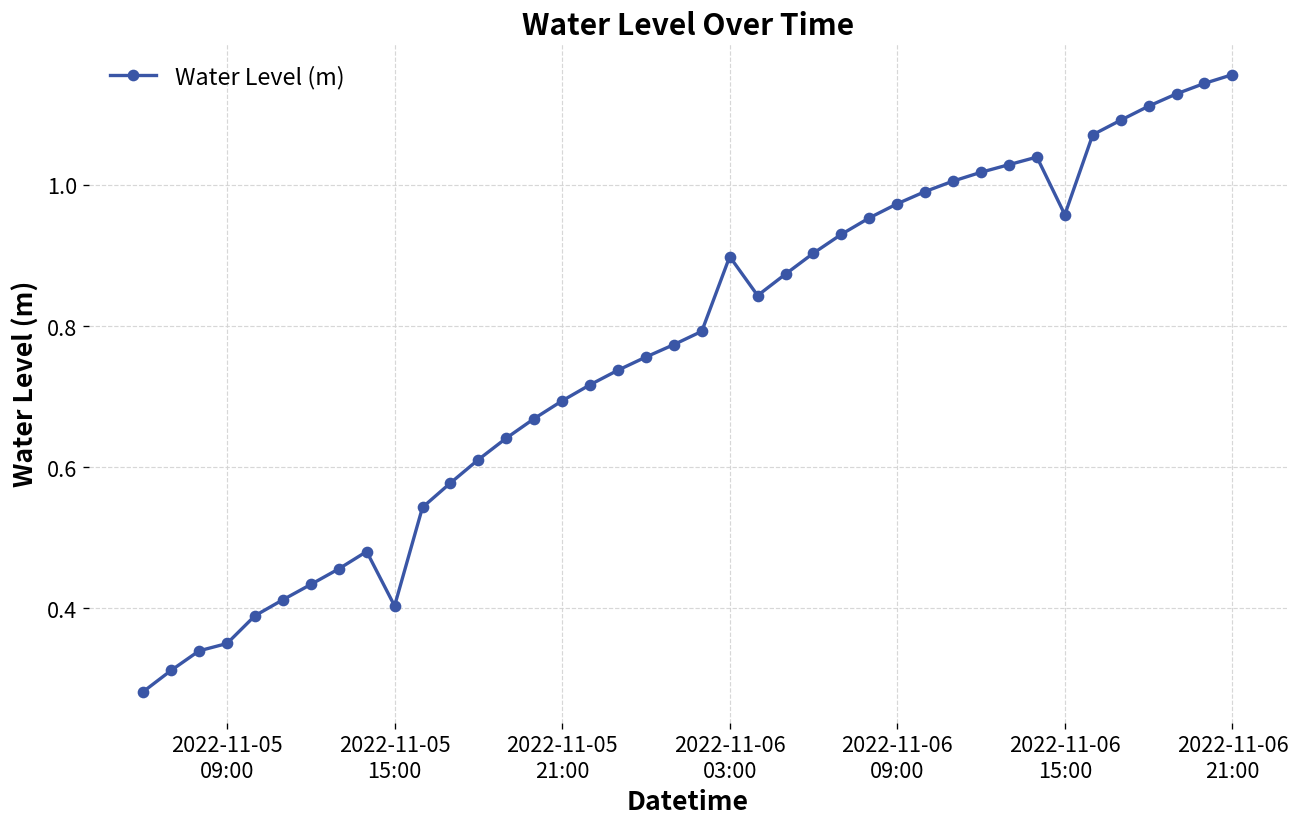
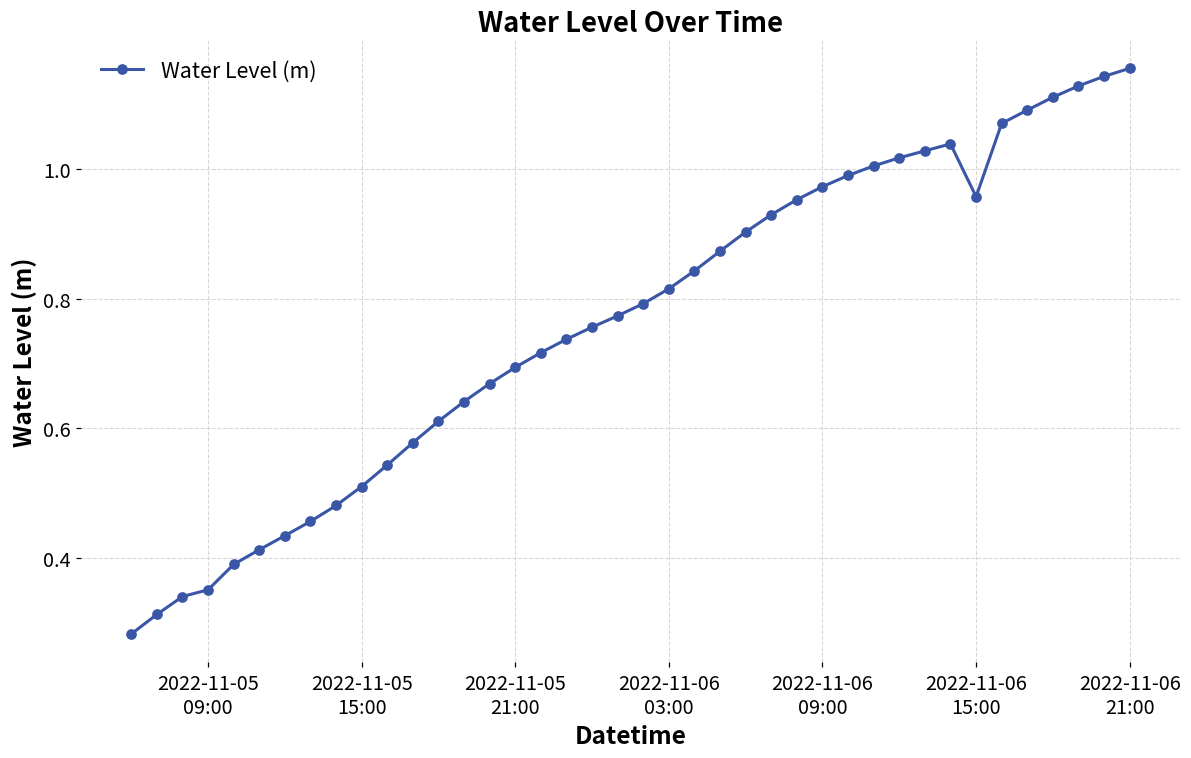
  {
    "2022-11-05 09:00": 0.35,
-   "2022-11-05 15:00": 0.40,
+   "2022-11-05 15:00": 0.51,
    "2022-11-05 21:00": 0.69,
-   "2022-11-06 03:00": 0.90,
+   "2022-11-06 03:00": 0.82,
    "2022-11-06 09:00": 0.97,
    "2022-11-06 15:00": 0.96,
    "2022-11-06 21:00": 1.16
  }
